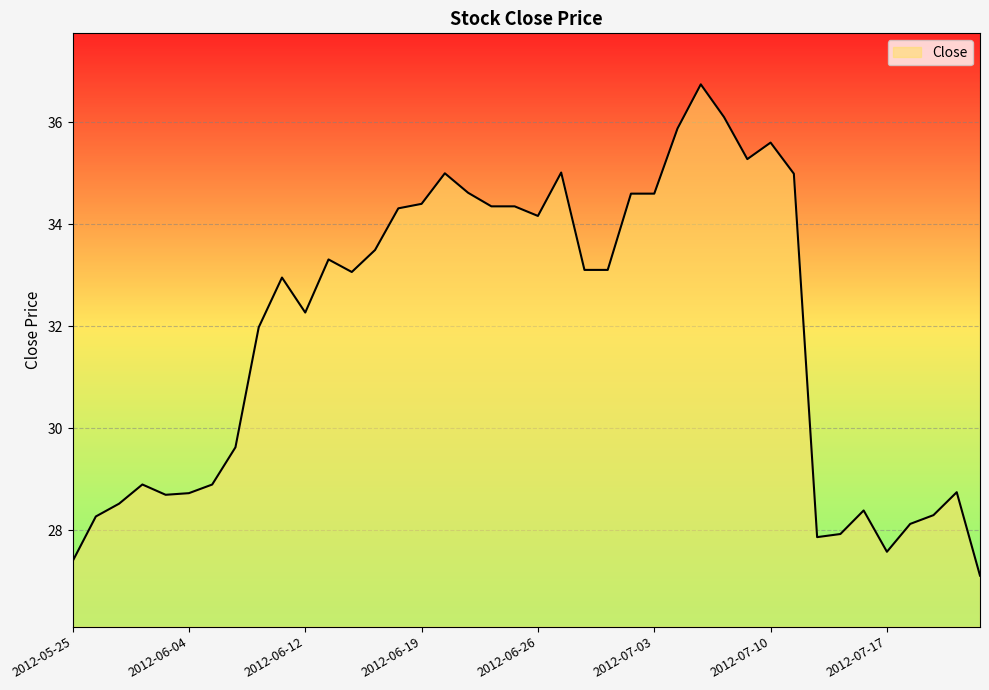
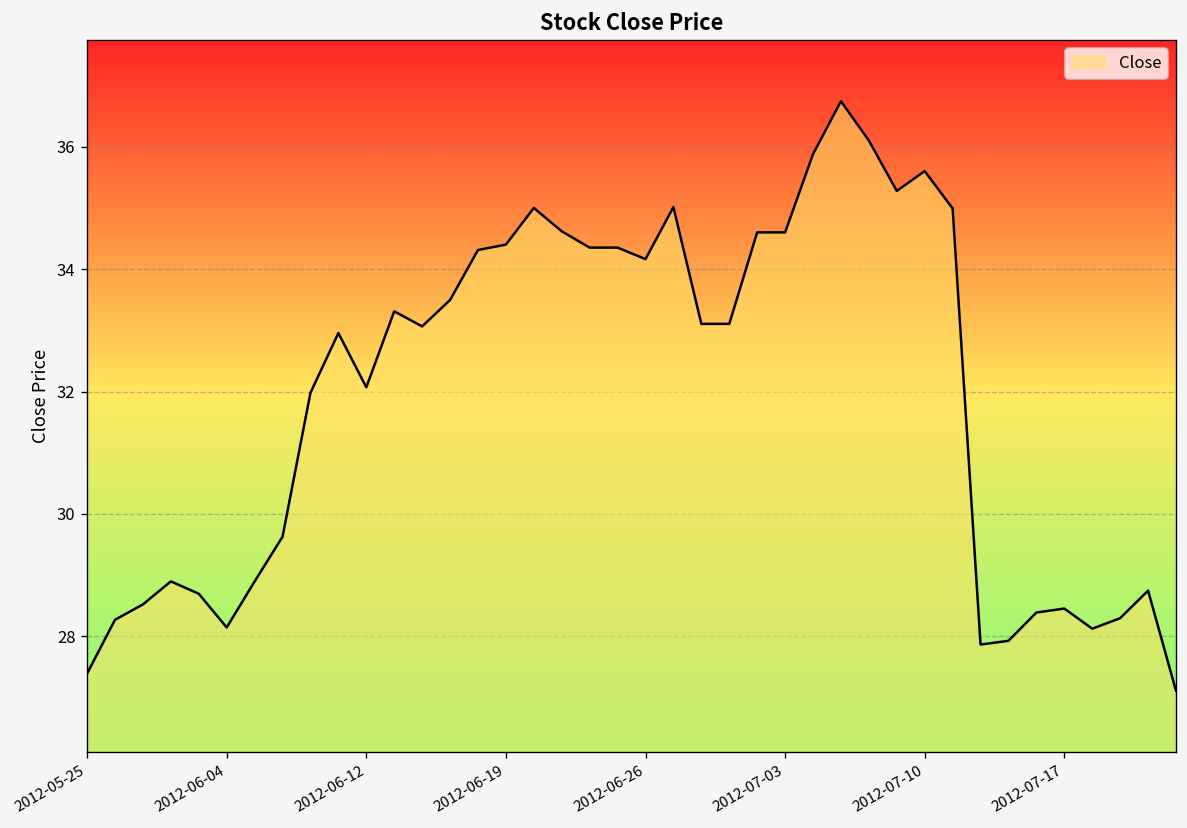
  {
    "2012-05-25": 27.4,
-   "2012-06-04": 28.7,
-   "2012-06-12": 32.3,
+   "2012-06-04": 28.1,
+   "2012-06-12": 32.1,
    "2012-06-19": 34.4,
    "2012-06-26": 34.2,
    "2012-07-03": 34.6,
    "2012-07-10": 35.6,
-   "2012-07-17": 27.6
+   "2012-07-17": 28.5
  }
